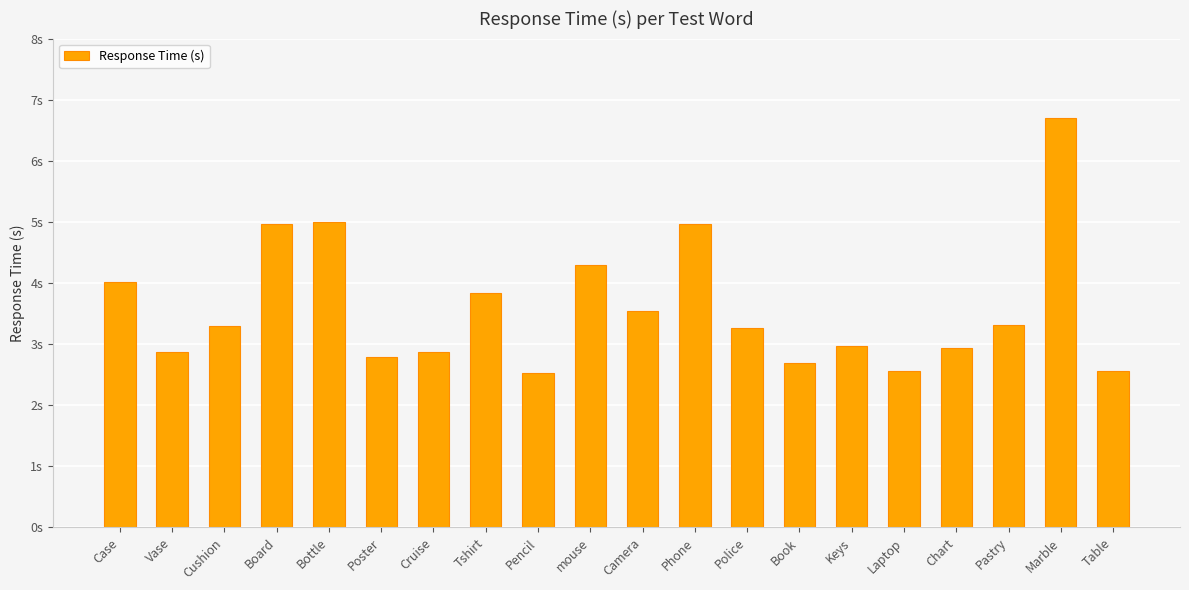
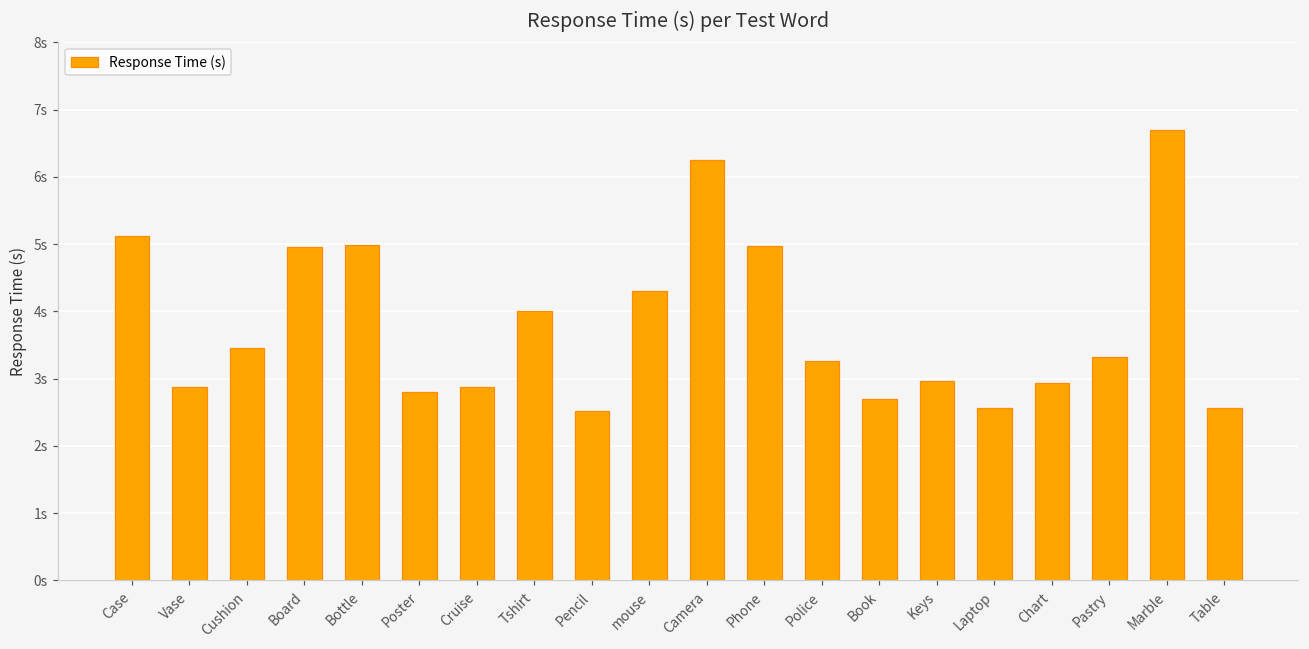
  {
-   "Case": "4.0s",
+   "Case": "5.1s",
    "Vase": "2.9s",
-   "Cushion": "3.3s",
+   "Cushion": "3.5s",
    "Board": "5.0s",
    "Bottle": "5.0s",
    "Poster": "2.8s",
    "Cruise": "2.9s",
-   "Tshirt": "3.8s",
+   "Tshirt": "4.0s",
    "Pencil": "2.5s",
    "mouse": "4.3s",
-   "Camera": "3.5s",
+   "Camera": "6.3s",
    "Phone": "5.0s",
    "Police": "3.3s",
    "Book": "2.7s",
    "Keys": "3.0s",
    "Laptop": "2.6s",
    "Chart": "2.9s",
    "Pastry": "3.3s",
    "Marble": "6.7s",
    "Table": "2.6s"
  }
